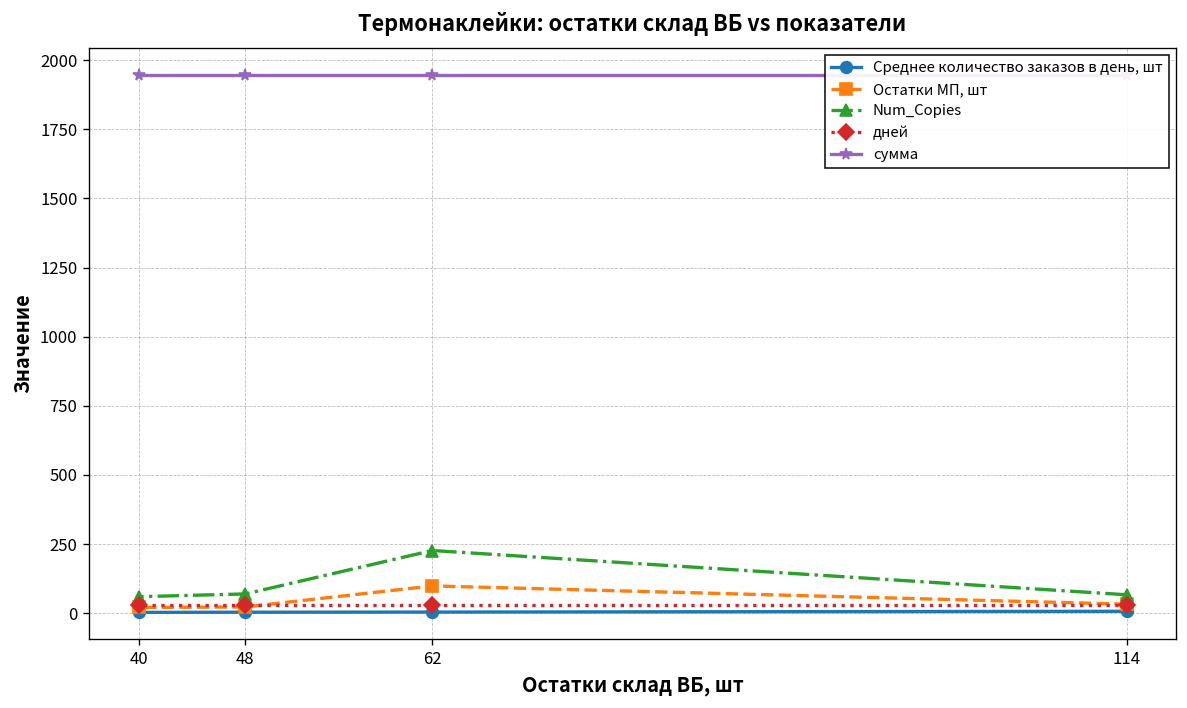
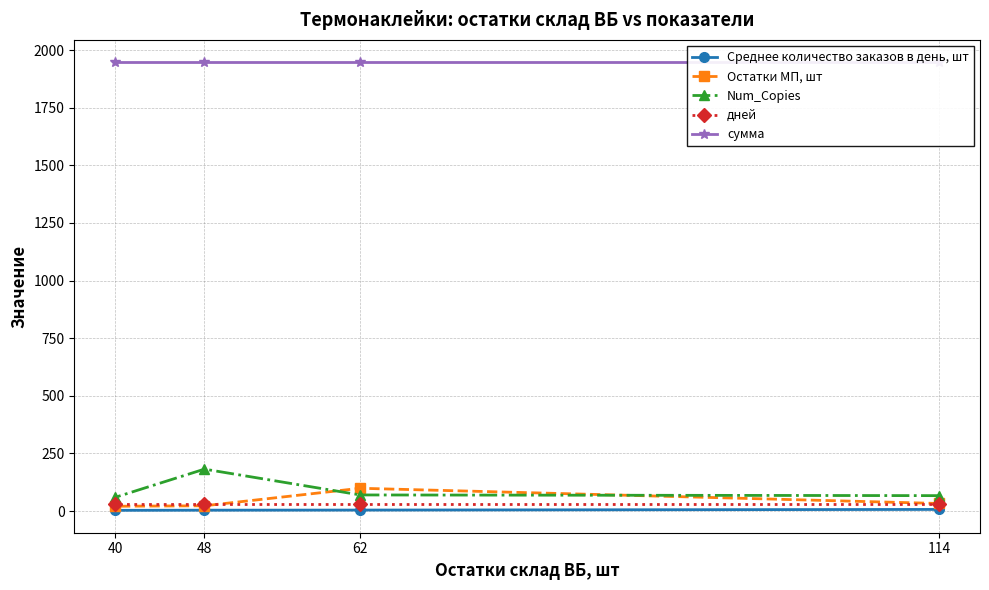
  {
    "Среднее количество заказов в день, шт": {
      "40": 0,
      "48": 0,
      "62": 0,
      "114": 10
    },
    "Остатки МП, шт": {
      "62": 100
    },
    "Num_Copies": {
      "40": 60,
-     "48": 70,
-     "62": 230,
+     "48": 180,
+     "62": 70,
      "114": 70
    },
    "дней": {
      "62": 30
    },
    "сумма": {
      "40": 1950,
      "48": 1950,
      "62": 1950
    }
  }
